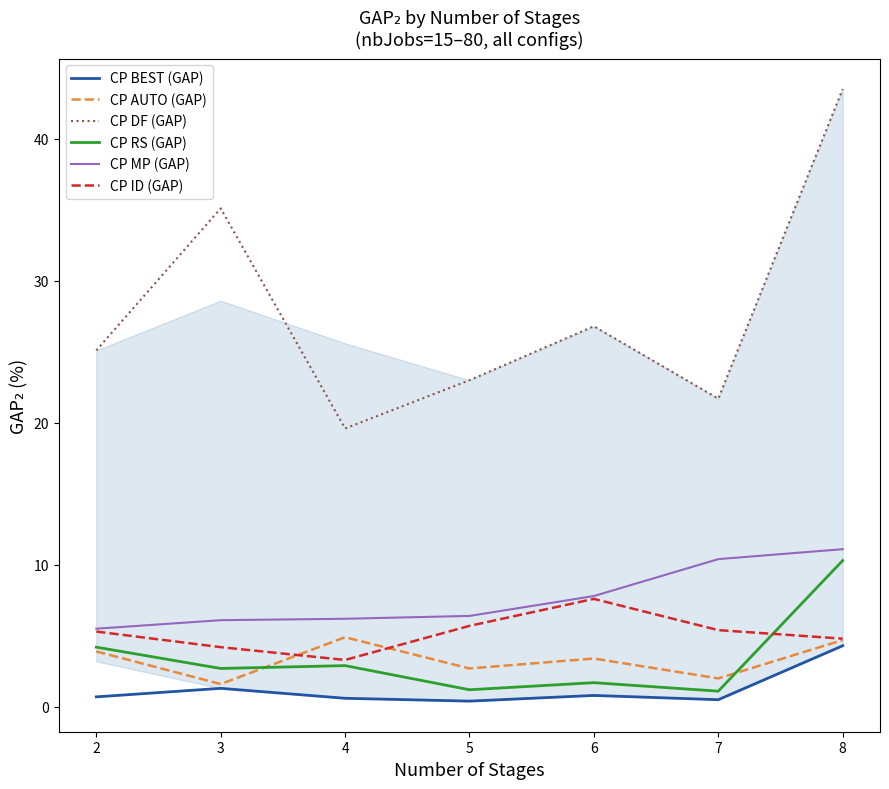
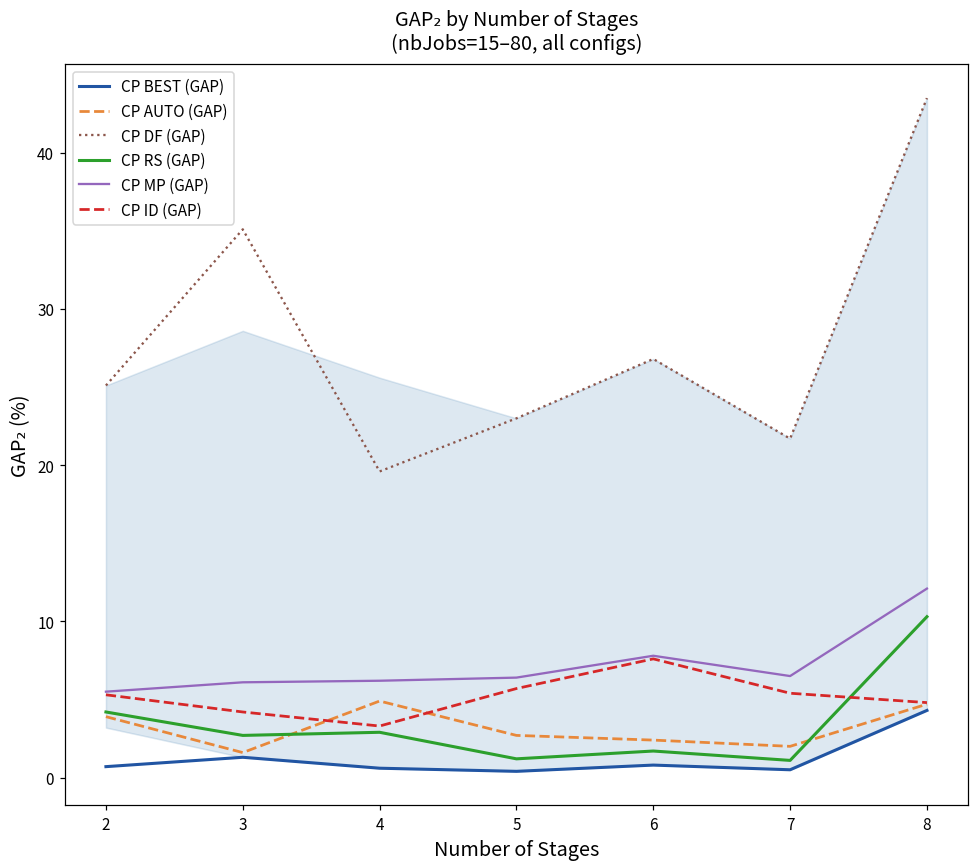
  {
    "CP BEST (GAP)": {
      "2": 0.7,
      "3": 1.3,
      "4": 0.6,
      "5": 0.4,
      "6": 0.8,
      "7": 0.5,
      "8": 4.3
    },
    "CP AUTO (GAP)": {
      "2": 3.9,
      "3": 1.6,
      "4": 4.9,
      "5": 2.7,
-     "6": 3.4,
+     "6": 2.4,
      "7": 2.0
    },
    "CP DF (GAP)": {
      "3": 35.1,
      "4": 19.6
    },
    "CP RS (GAP)": {
      "2": 4.2,
      "3": 2.7,
      "4": 2.9,
      "5": 1.2,
      "6": 1.7,
      "7": 1.1,
      "8": 10.3
    },
    "CP MP (GAP)": {
      "2": 5.5,
      "3": 6.1,
      "4": 6.2,
      "5": 6.4,
      "6": 7.8,
-     "7": 10.4,
-     "8": 11.1
+     "7": 6.5,
+     "8": 12.1
    },
    "CP ID (GAP)": {
      "2": 5.3,
      "3": 4.2,
      "4": 3.3,
      "5": 5.7,
      "6": 7.6,
      "7": 5.4
    }
  }
